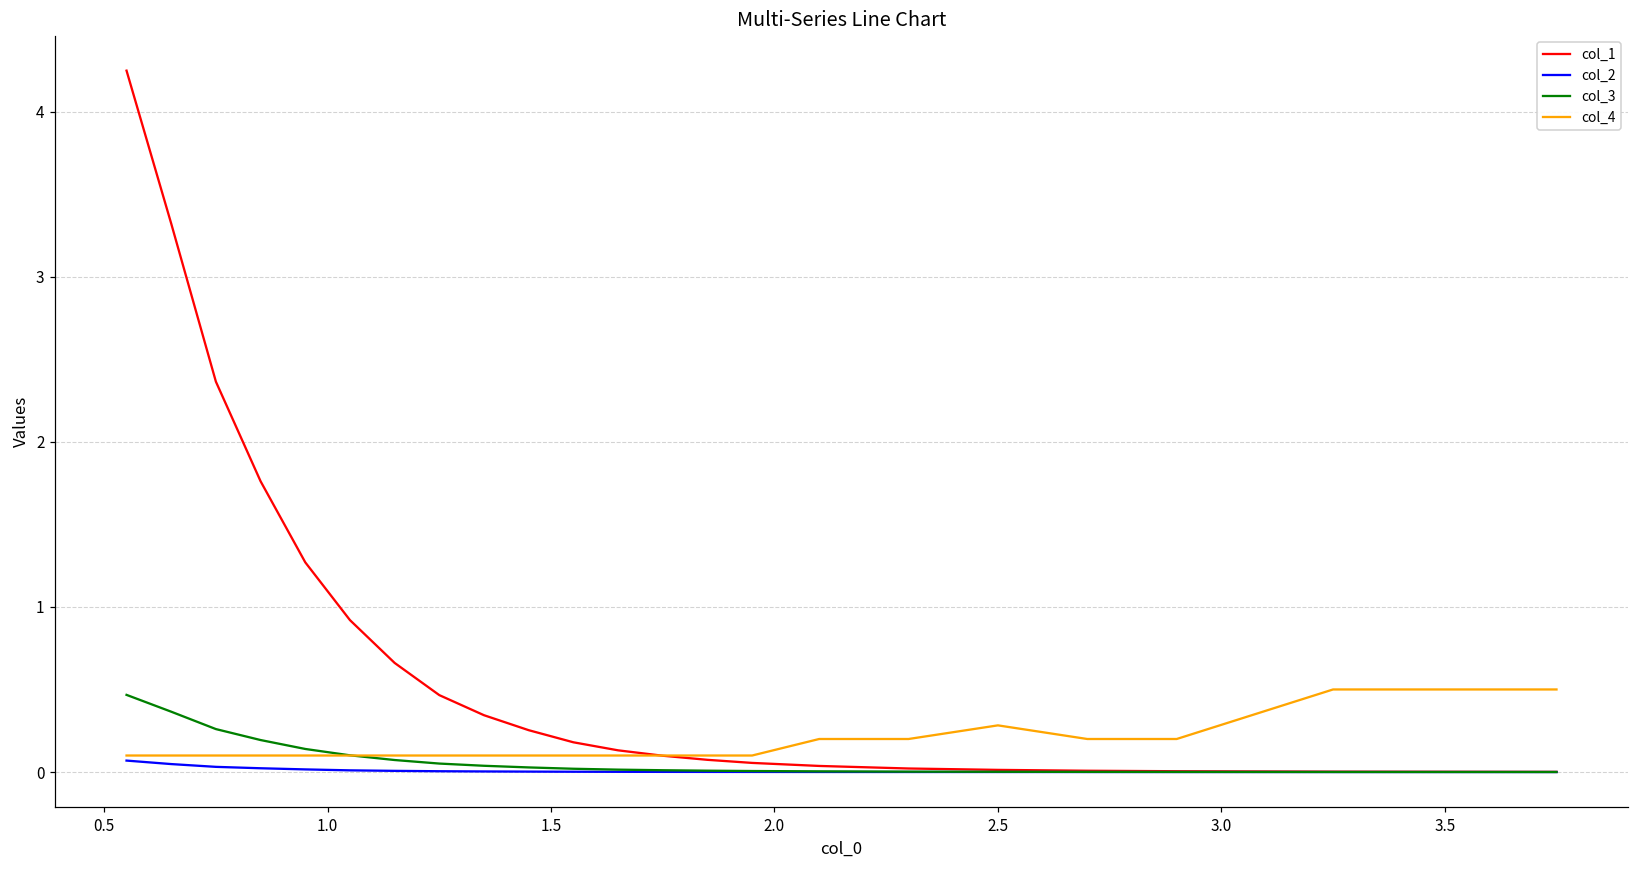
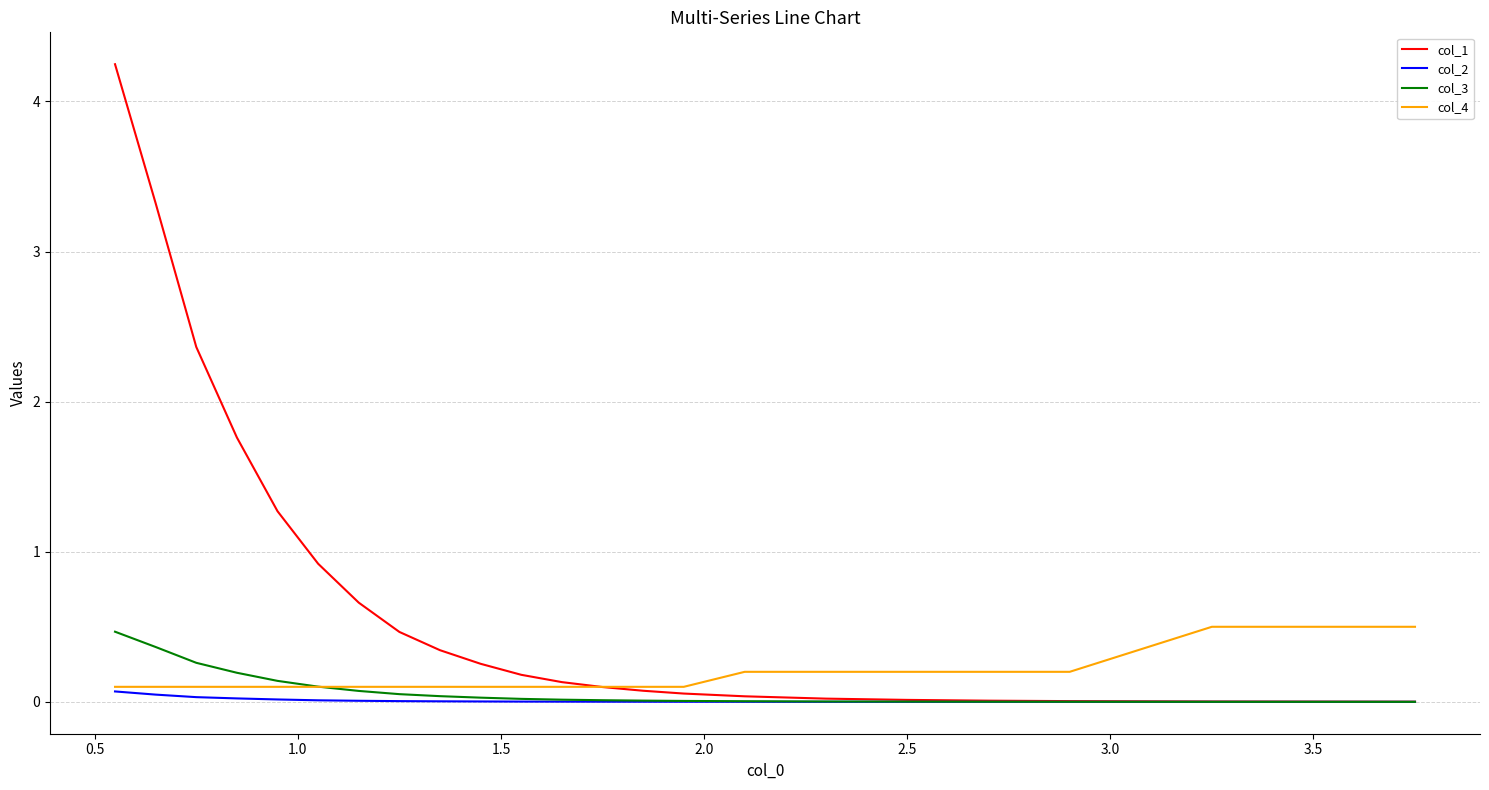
  {
    "col_4": {
-     "2.5": 0.28
+     "2.5": 0.20
    }
  }
